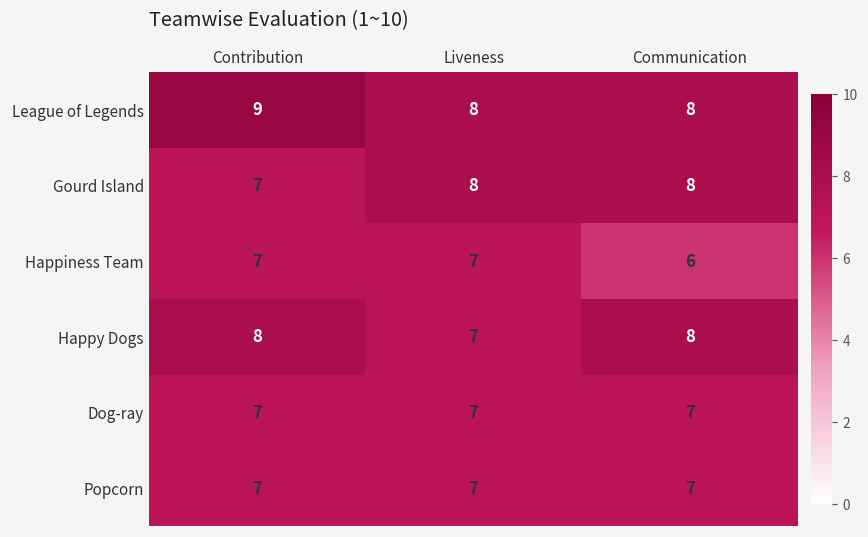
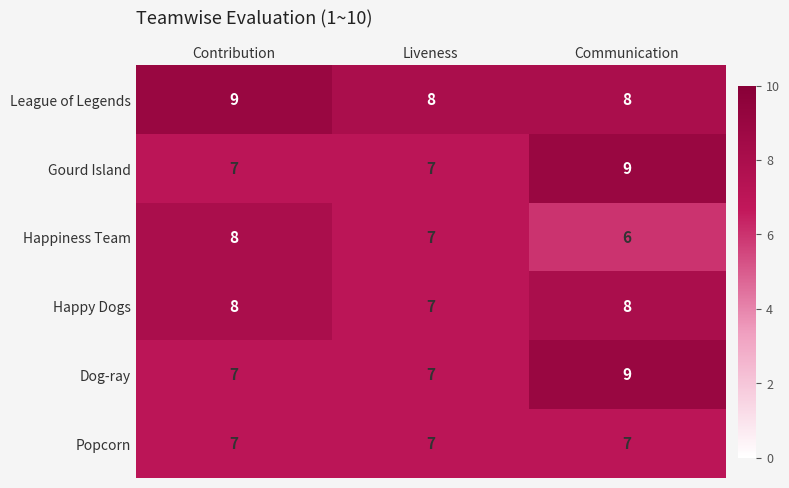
  {
    "League of Legends": {
      "Contribution": 9,
      "Liveness": 8,
      "Communication": 8
    },
    "Gourd Island": {
      "Contribution": 7,
-     "Liveness": 8,
-     "Communication": 8
+     "Liveness": 7,
+     "Communication": 9
    },
    "Happiness Team": {
-     "Contribution": 7,
+     "Contribution": 8,
      "Liveness": 7,
      "Communication": 6
    },
    "Happy Dogs": {
      "Contribution": 8,
      "Liveness": 7,
      "Communication": 8
    },
    "Dog-ray": {
      "Contribution": 7,
      "Liveness": 7,
-     "Communication": 7
+     "Communication": 9
    },
    "Popcorn": {
      "Contribution": 7,
      "Liveness": 7,
      "Communication": 7
    }
  }
